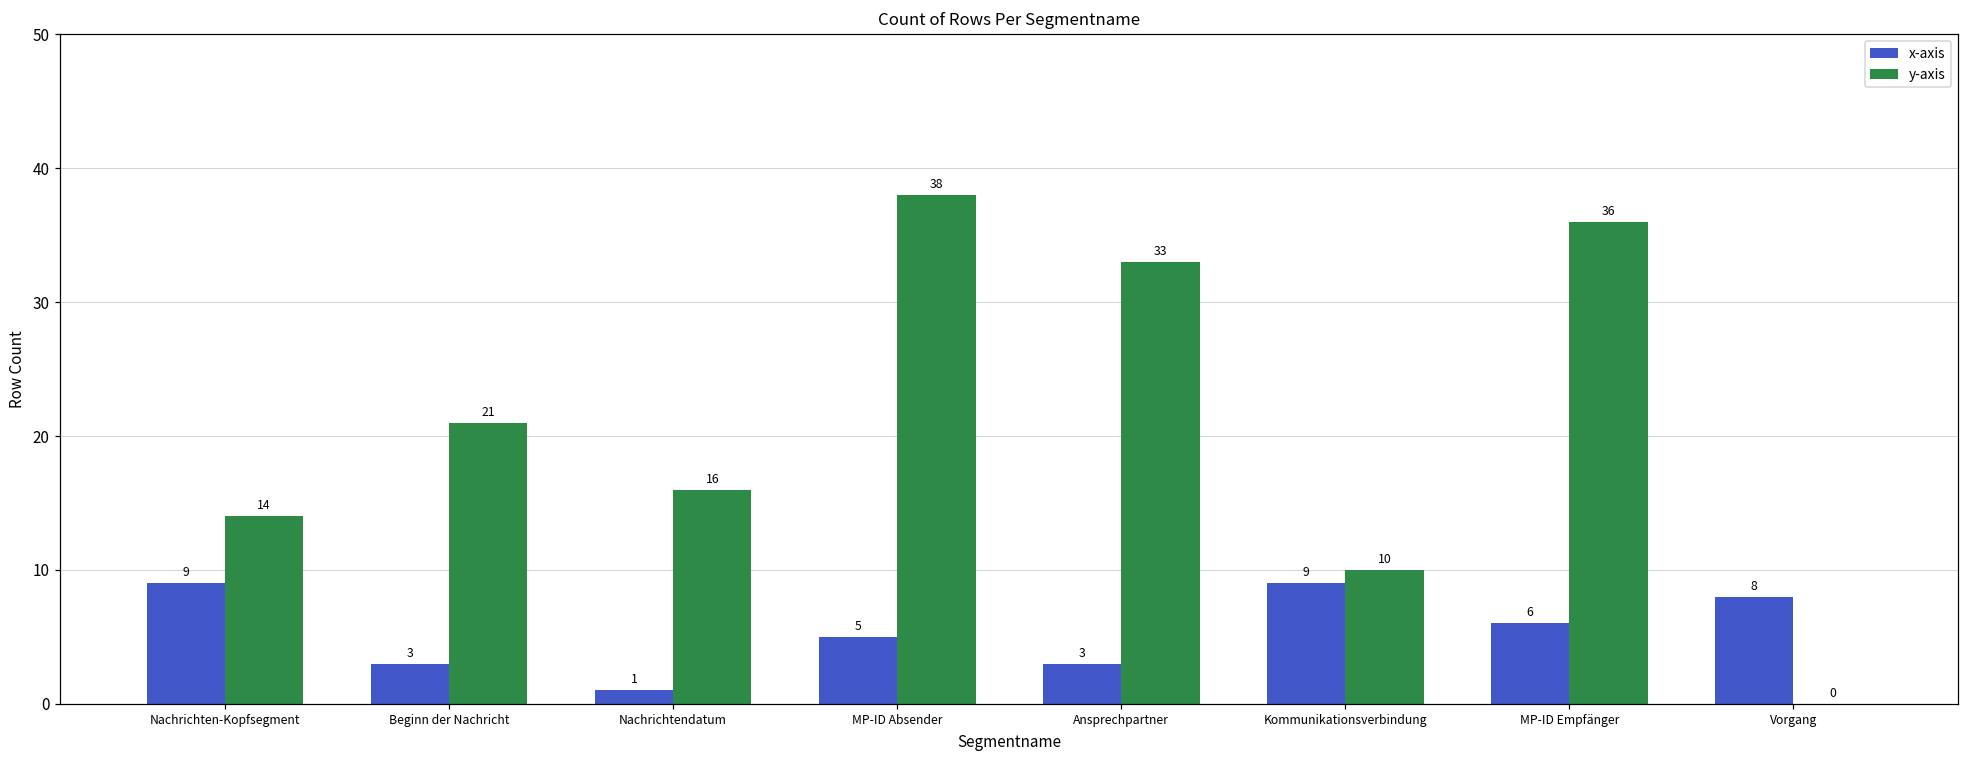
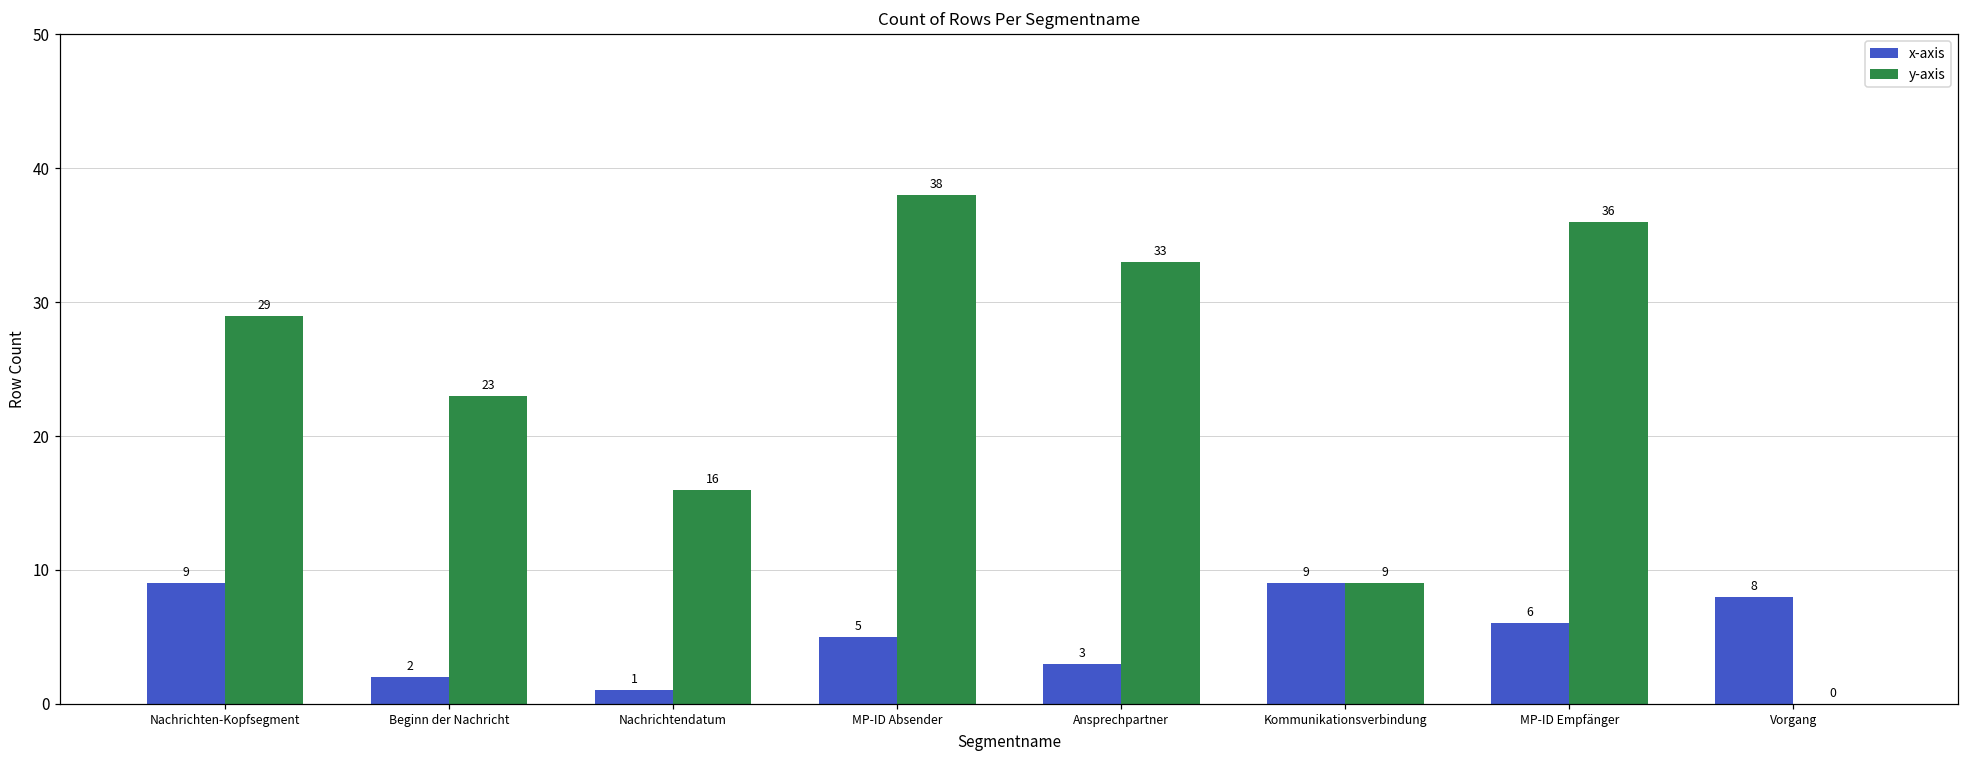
  {
    "x-axis": {
      "Nachrichten-Kopfsegment": 9,
-     "Beginn der Nachricht": 3,
+     "Beginn der Nachricht": 2,
      "Nachrichtendatum": 1,
      "MP-ID Absender": 5,
      "Ansprechpartner": 3,
      "Kommunikationsverbindung": 9,
      "MP-ID Empfänger": 6,
      "Vorgang": 8
    },
    "y-axis": {
-     "Nachrichten-Kopfsegment": 14,
-     "Beginn der Nachricht": 21,
+     "Nachrichten-Kopfsegment": 29,
+     "Beginn der Nachricht": 23,
      "Nachrichtendatum": 16,
      "MP-ID Absender": 38,
      "Ansprechpartner": 33,
-     "Kommunikationsverbindung": 10,
+     "Kommunikationsverbindung": 9,
      "MP-ID Empfänger": 36,
      "Vorgang": 0
    }
  }
